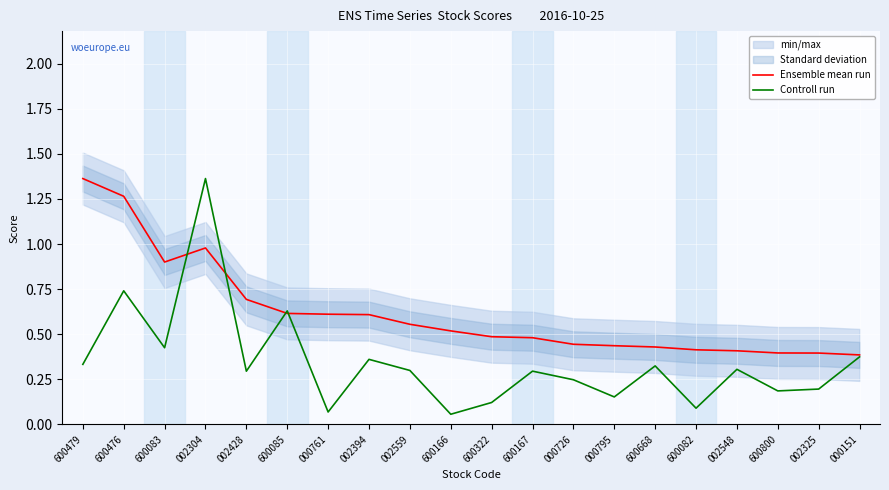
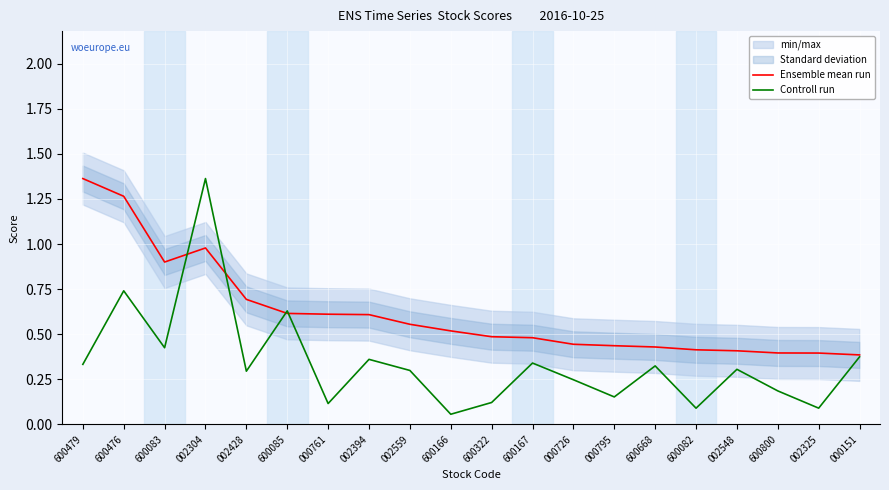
  {
    "Ensemble mean run": {
      "600479": 1.36,
      "600476": 1.27,
      "600083": 0.90,
      "002304": 0.98,
      "002428": 0.69,
      "000761": 0.61,
      "002394": 0.61,
      "002559": 0.55,
      "600166": 0.52,
      "600322": 0.49,
      "600167": 0.48,
      "000726": 0.44,
      "000795": 0.44,
      "600668": 0.43,
      "600082": 0.41,
      "002548": 0.41,
      "600800": 0.40,
      "002325": 0.40
    },
    "Controll run": {
      "600479": 0.33,
      "600476": 0.74,
      "600083": 0.42,
      "002304": 1.36,
      "002428": 0.29,
-     "000761": 0.07,
+     "000761": 0.12,
      "002394": 0.36,
      "002559": 0.30,
      "600166": 0.06,
      "600322": 0.12,
-     "600167": 0.29,
+     "600167": 0.34,
      "000726": 0.25,
      "000795": 0.15,
      "600668": 0.32,
      "600082": 0.09,
      "002548": 0.31,
      "600800": 0.19,
-     "002325": 0.20
+     "002325": 0.09
    }
  }
